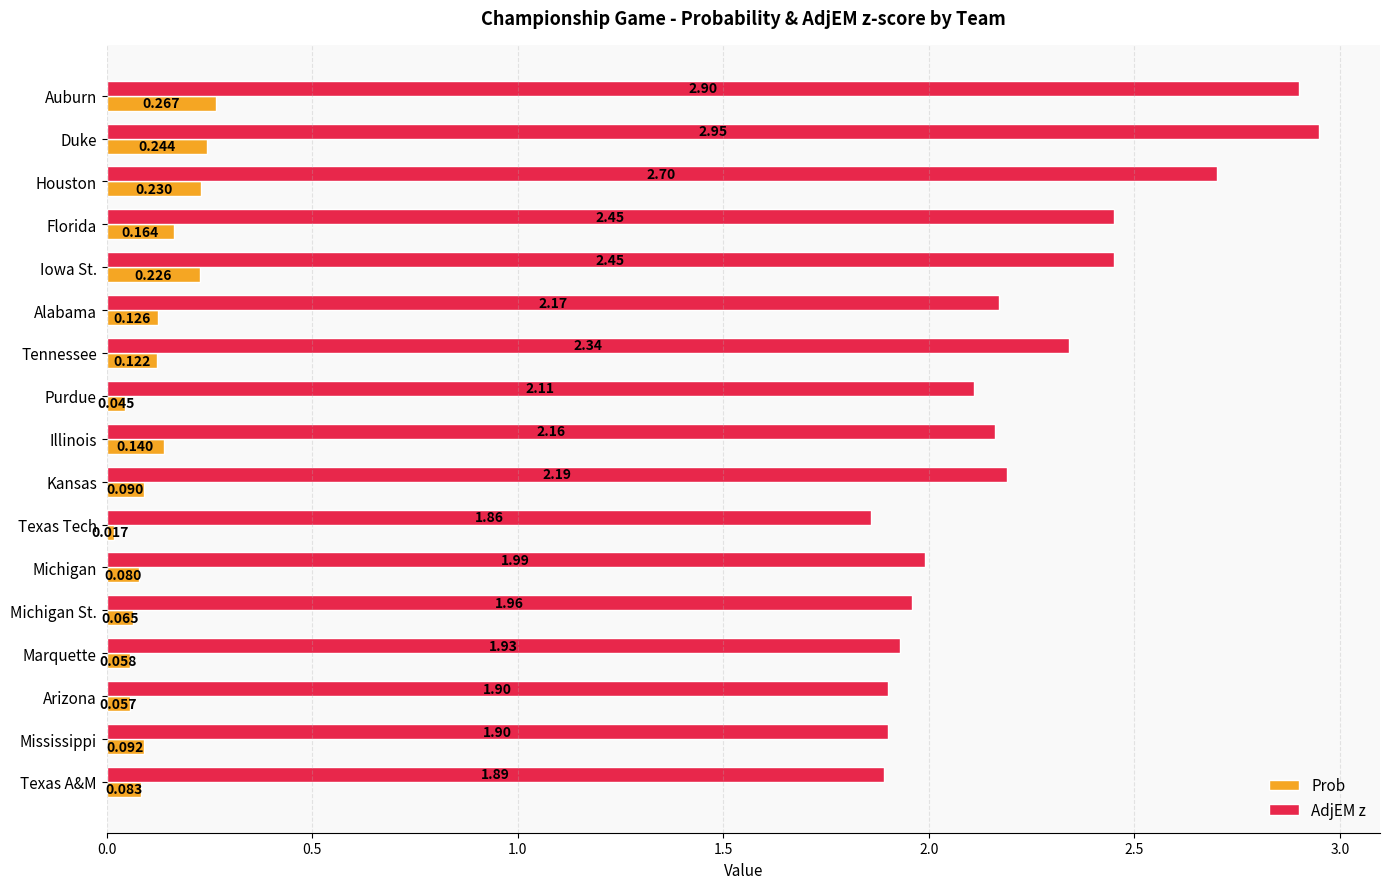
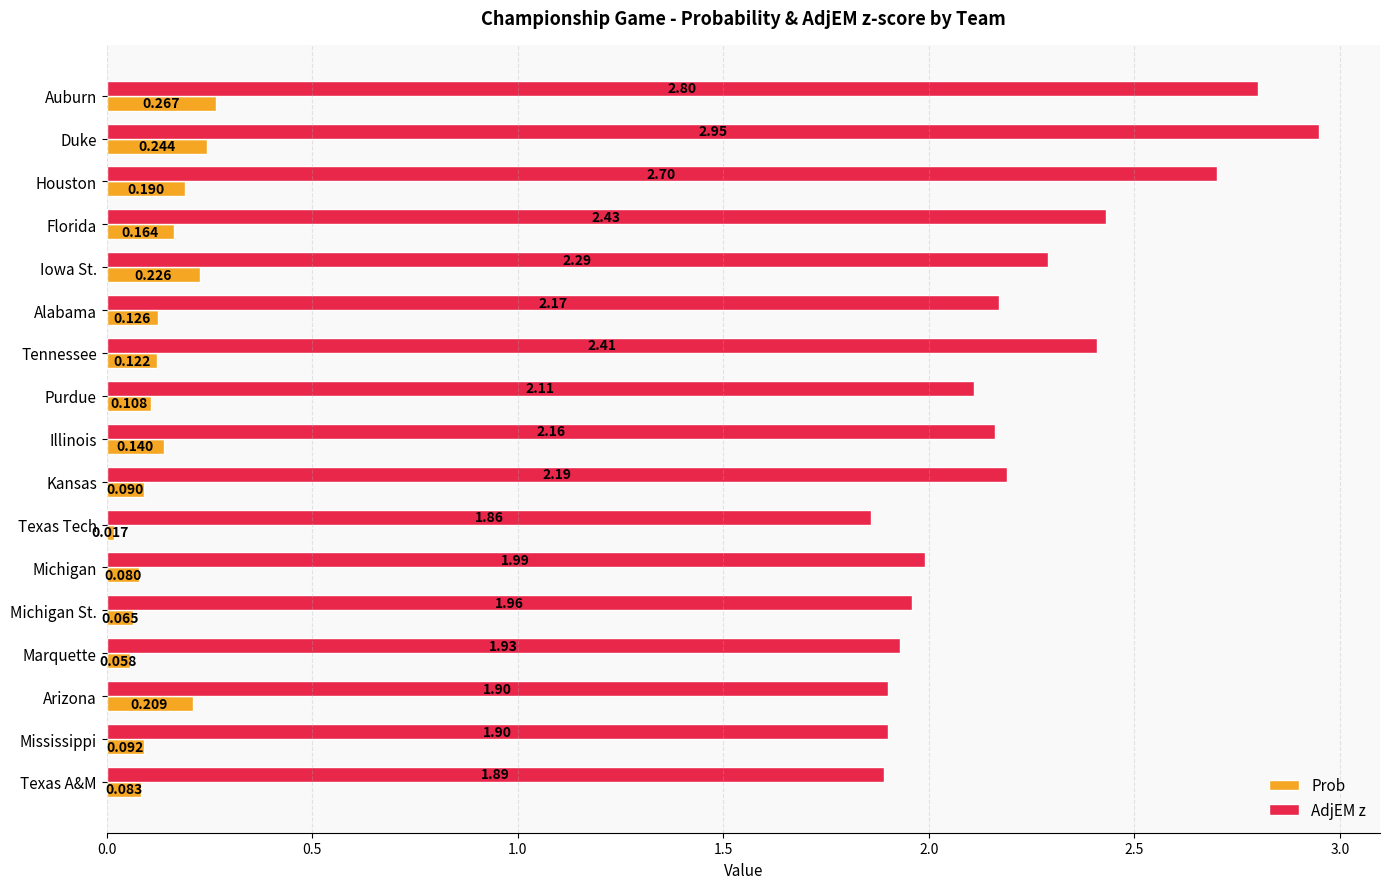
  {
    "Prob": {
      "Auburn": 0.267,
      "Duke": 0.244,
-     "Houston": 0.230,
+     "Houston": 0.190,
      "Florida": 0.164,
      "Iowa St.": 0.226,
      "Alabama": 0.126,
      "Tennessee": 0.122,
-     "Purdue": 0.045,
+     "Purdue": 0.108,
      "Illinois": 0.140,
      "Kansas": 0.090,
      "Texas Tech": 0.017,
      "Michigan": 0.080,
      "Michigan St.": 0.065,
      "Marquette": 0.058,
-     "Arizona": 0.057,
+     "Arizona": 0.209,
      "Mississippi": 0.092,
      "Texas A&M": 0.083
    },
    "AdjEM z": {
-     "Auburn": 2.90,
+     "Auburn": 2.80,
      "Duke": 2.95,
      "Houston": 2.70,
-     "Florida": 2.45,
-     "Iowa St.": 2.45,
+     "Florida": 2.43,
+     "Iowa St.": 2.29,
      "Alabama": 2.17,
-     "Tennessee": 2.34,
+     "Tennessee": 2.41,
      "Purdue": 2.11,
      "Illinois": 2.16,
      "Kansas": 2.19,
      "Texas Tech": 1.86,
      "Michigan": 1.99,
      "Michigan St.": 1.96,
      "Marquette": 1.93,
      "Arizona": 1.90,
      "Mississippi": 1.90,
      "Texas A&M": 1.89
    }
  }
